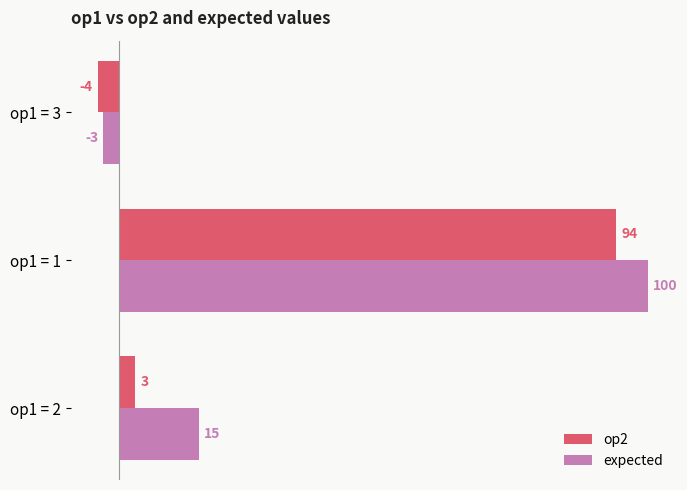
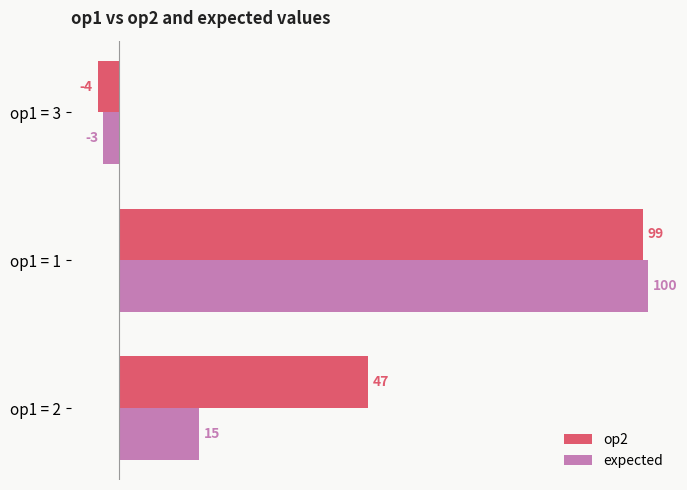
  {
    "op2": {
      "op1 = 3": -4,
-     "op1 = 1": 94,
-     "op1 = 2": 3
+     "op1 = 1": 99,
+     "op1 = 2": 47
    },
    "expected": {
      "op1 = 3": -3,
      "op1 = 1": 100,
      "op1 = 2": 15
    }
  }
